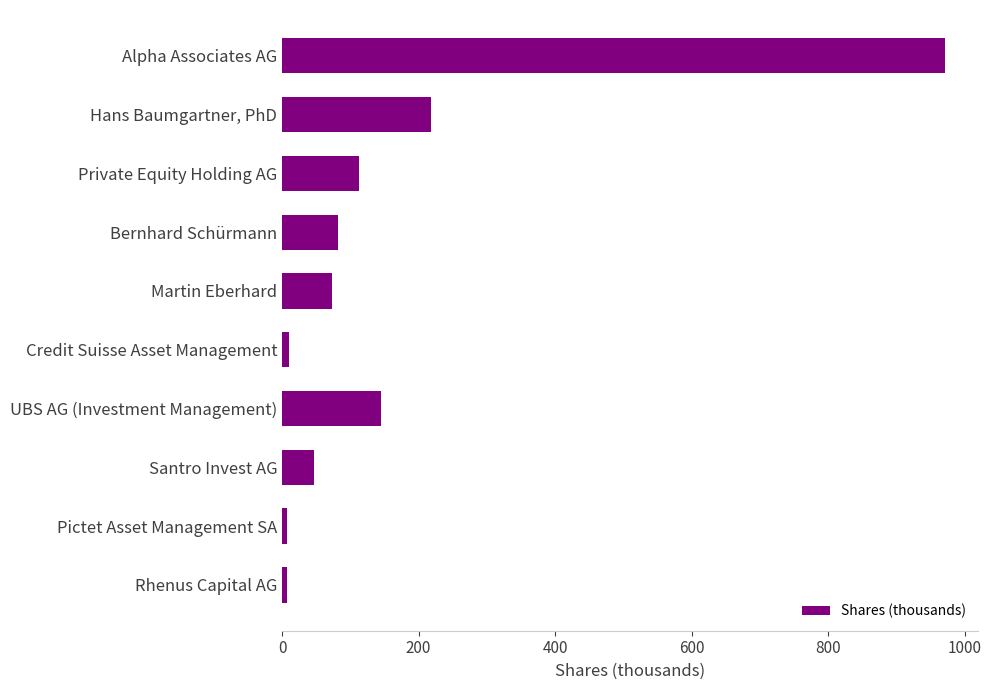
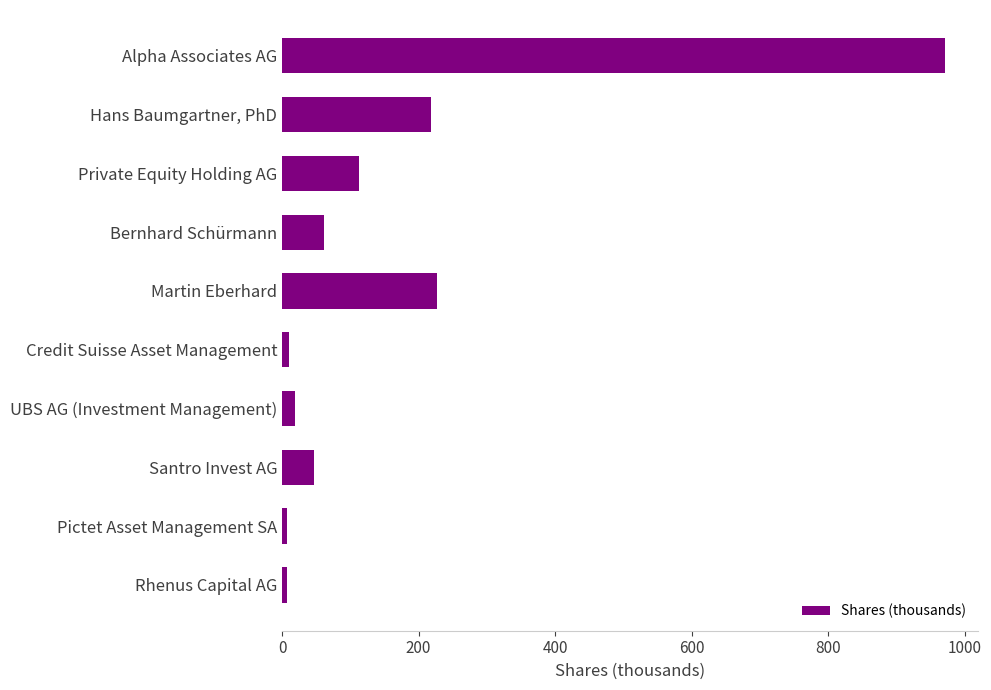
  {
    "Alpha Associates AG": 970,
    "Hans Baumgartner, PhD": 220,
    "Private Equity Holding AG": 110,
-   "Bernhard Schürmann": 80,
-   "Martin Eberhard": 70,
+   "Bernhard Schürmann": 60,
+   "Martin Eberhard": 230,
    "Credit Suisse Asset Management": 10,
-   "UBS AG (Investment Management)": 140,
+   "UBS AG (Investment Management)": 20,
    "Santro Invest AG": 50,
    "Pictet Asset Management SA": 10,
    "Rhenus Capital AG": 10
  }
